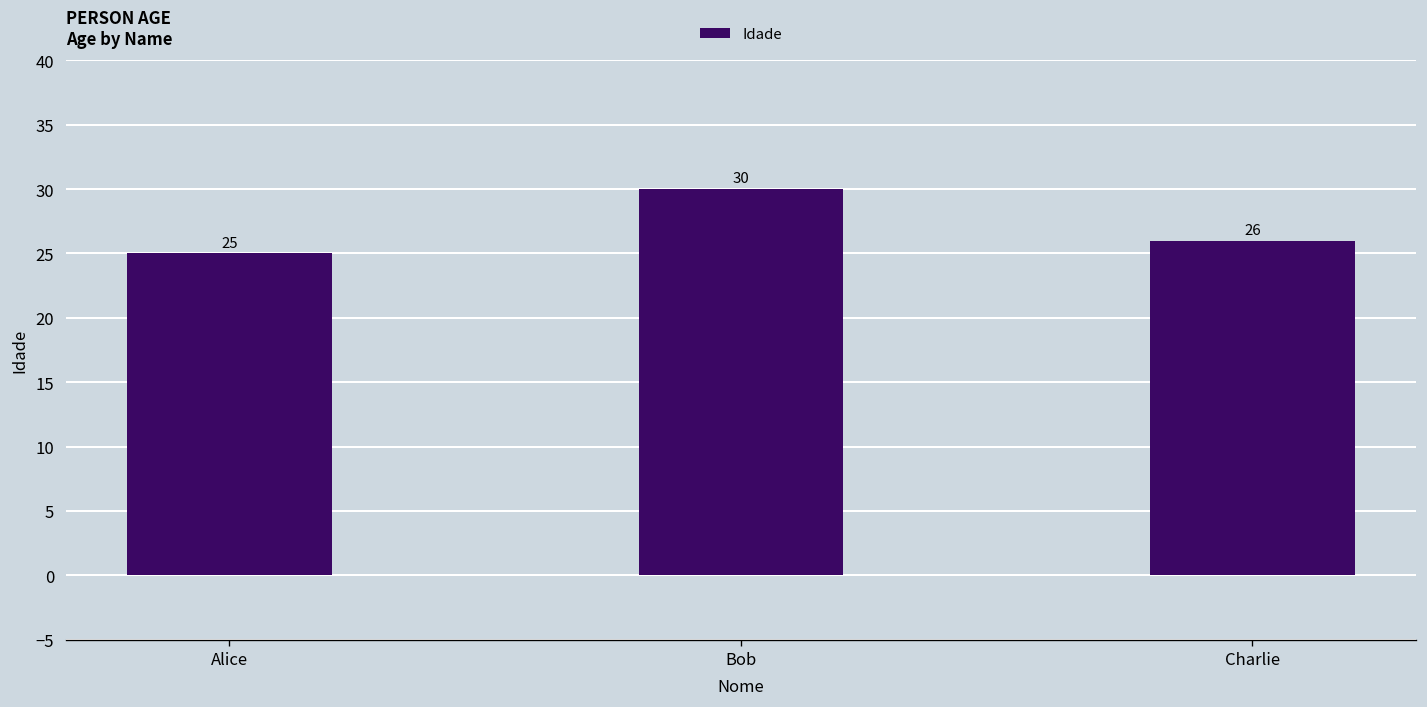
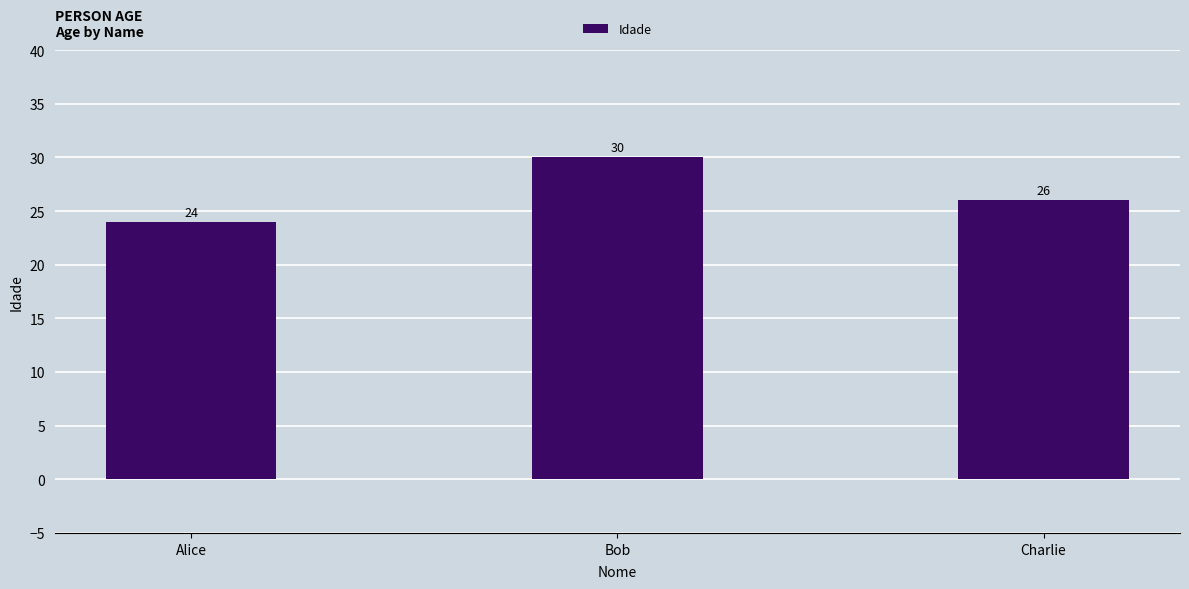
  {
-   "Alice": 25,
+   "Alice": 24,
    "Bob": 30,
    "Charlie": 26
  }
